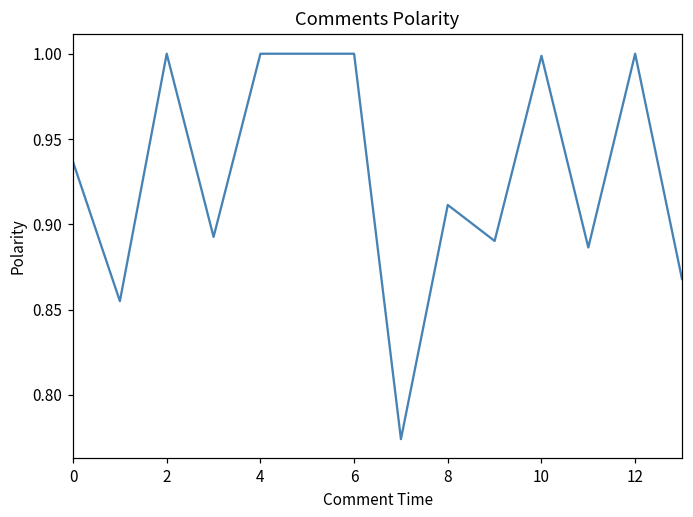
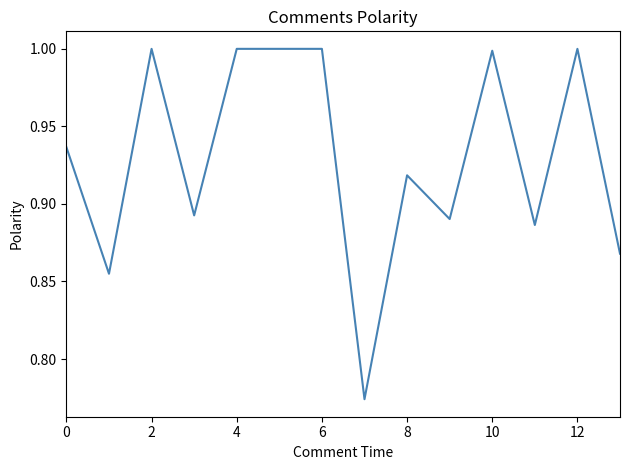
  {
    "0": 0.937,
    "2": 1.000,
    "4": 1.000,
    "6": 1.000,
-   "8": 0.911,
+   "8": 0.918,
    "10": 0.999,
    "12": 1.000
  }
